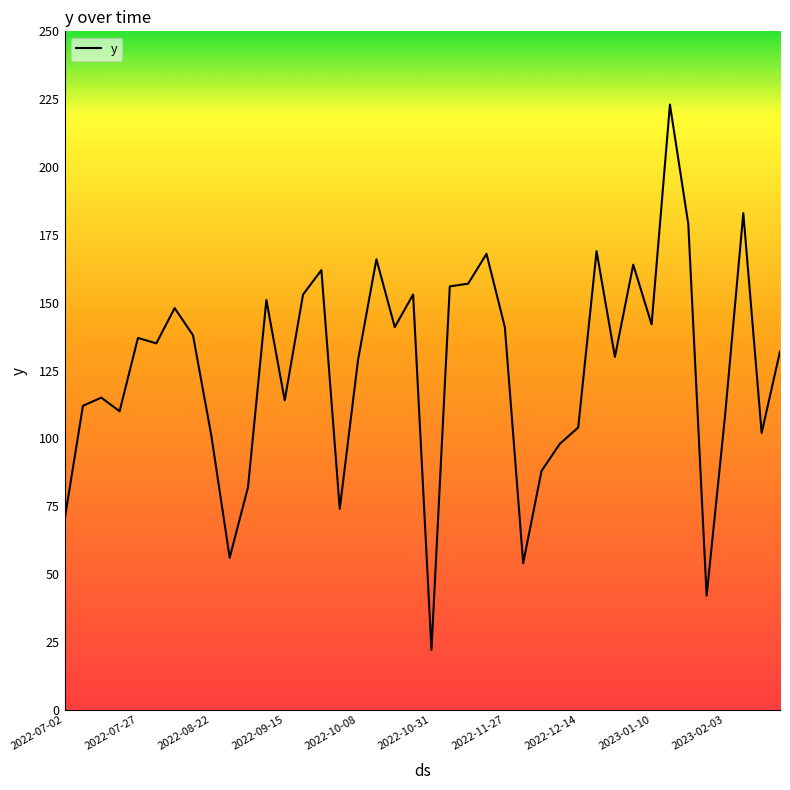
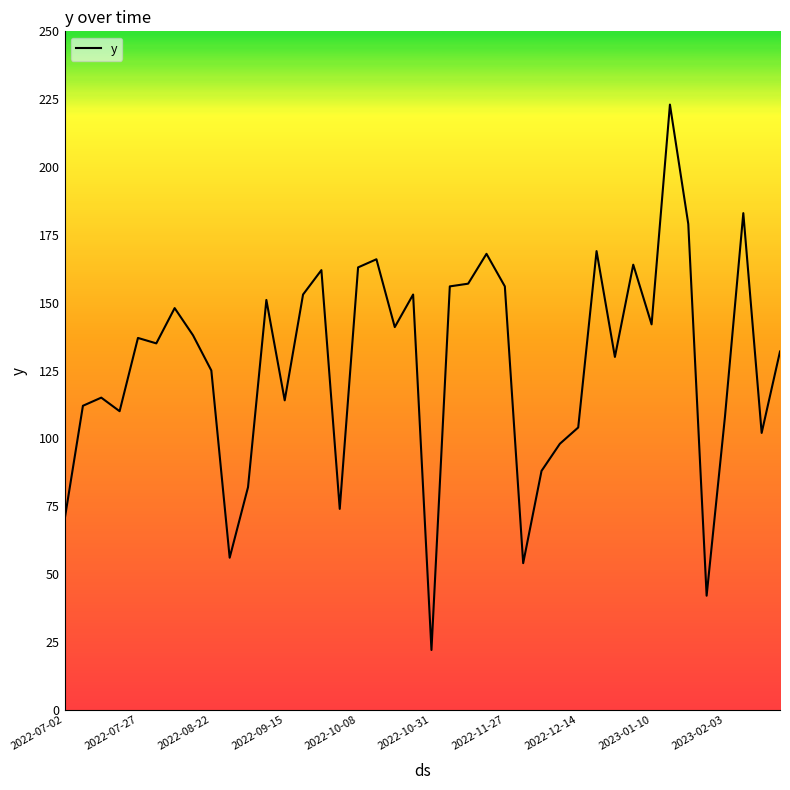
  {
    "2022-07-02": 70,
    "2022-07-27": 137,
-   "2022-08-22": 101,
+   "2022-08-22": 125,
    "2022-09-15": 114,
-   "2022-10-08": 129,
+   "2022-10-08": 163,
    "2022-10-31": 22,
-   "2022-11-27": 141,
+   "2022-11-27": 156,
    "2022-12-14": 104,
    "2023-01-10": 142,
    "2023-02-03": 108
  }
